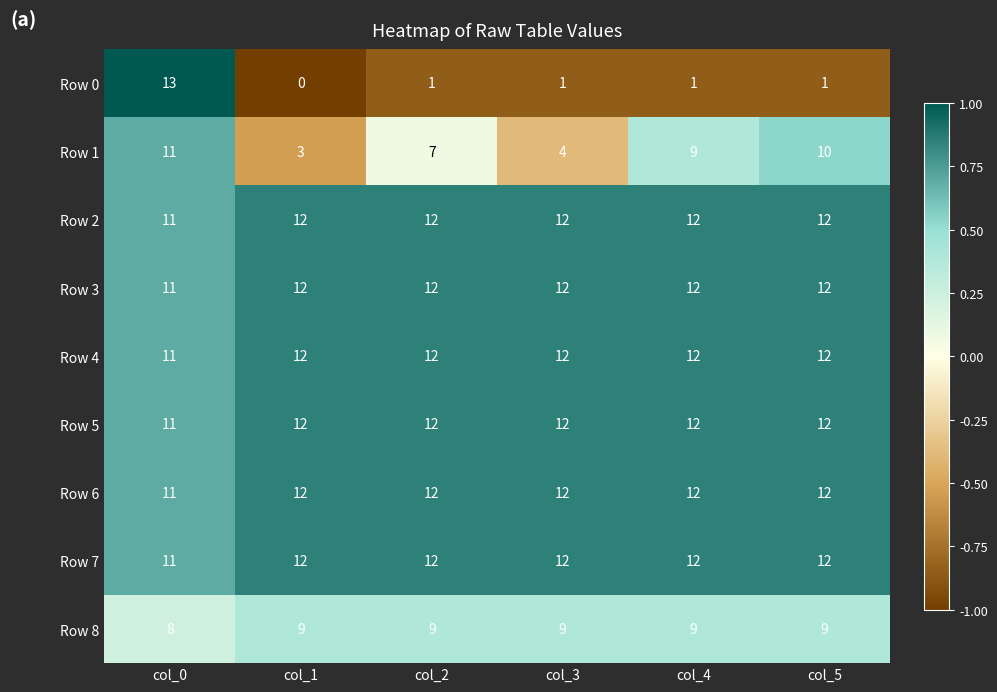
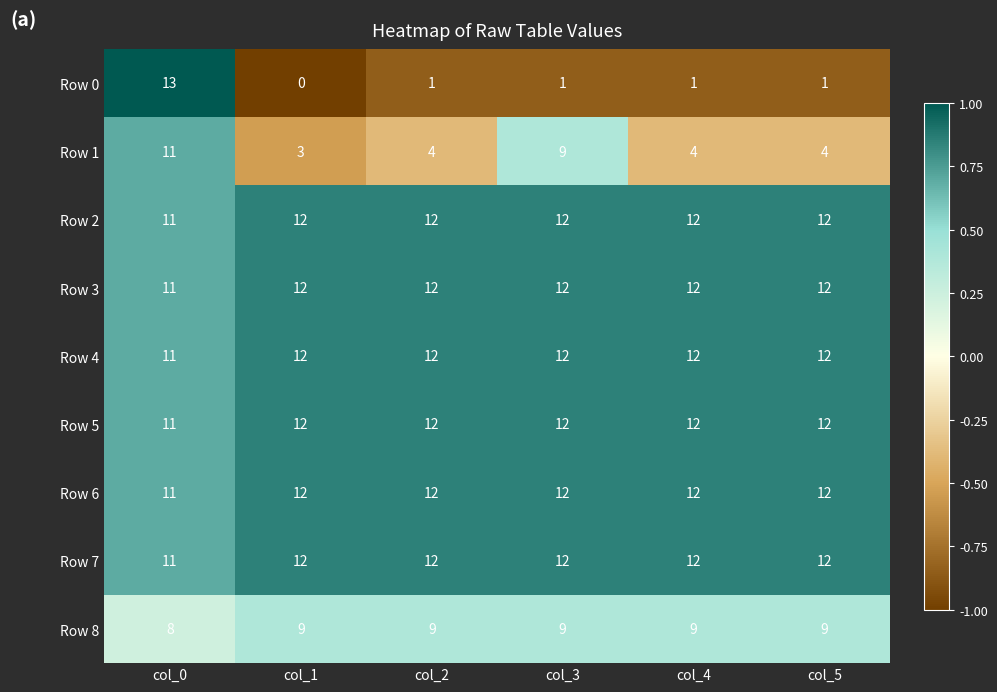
  {
    "Row 0": {
      "col_0": 13,
      "col_1": 0,
      "col_2": 1,
      "col_3": 1,
      "col_4": 1,
      "col_5": 1
    },
    "Row 1": {
      "col_0": 11,
      "col_1": 3,
-     "col_2": 7,
-     "col_3": 4,
-     "col_4": 9,
-     "col_5": 10
+     "col_2": 4,
+     "col_3": 9,
+     "col_4": 4,
+     "col_5": 4
    },
    "Row 2": {
      "col_0": 11,
      "col_1": 12,
      "col_2": 12,
      "col_3": 12,
      "col_4": 12,
      "col_5": 12
    },
    "Row 3": {
      "col_0": 11,
      "col_1": 12,
      "col_2": 12,
      "col_3": 12,
      "col_4": 12,
      "col_5": 12
    },
    "Row 4": {
      "col_0": 11,
      "col_1": 12,
      "col_2": 12,
      "col_3": 12,
      "col_4": 12,
      "col_5": 12
    },
    "Row 5": {
      "col_0": 11,
      "col_1": 12,
      "col_2": 12,
      "col_3": 12,
      "col_4": 12,
      "col_5": 12
    },
    "Row 6": {
      "col_0": 11,
      "col_1": 12,
      "col_2": 12,
      "col_3": 12,
      "col_4": 12,
      "col_5": 12
    },
    "Row 7": {
      "col_0": 11,
      "col_1": 12,
      "col_2": 12,
      "col_3": 12,
      "col_4": 12,
      "col_5": 12
    },
    "Row 8": {
      "col_0": 8,
      "col_1": 9,
      "col_2": 9,
      "col_3": 9,
      "col_4": 9,
      "col_5": 9
    }
  }
